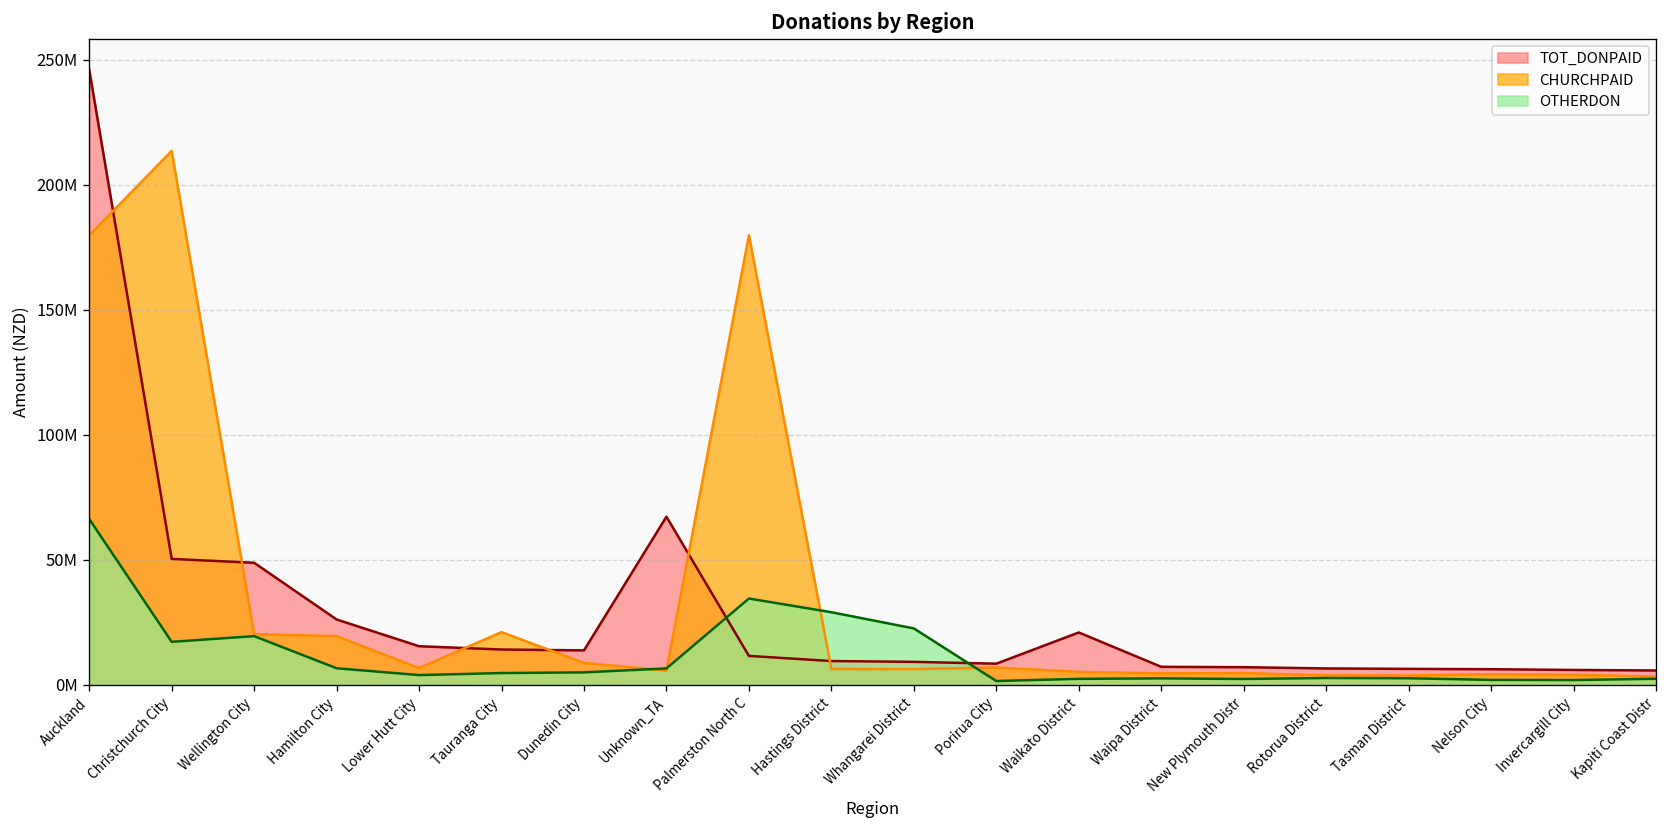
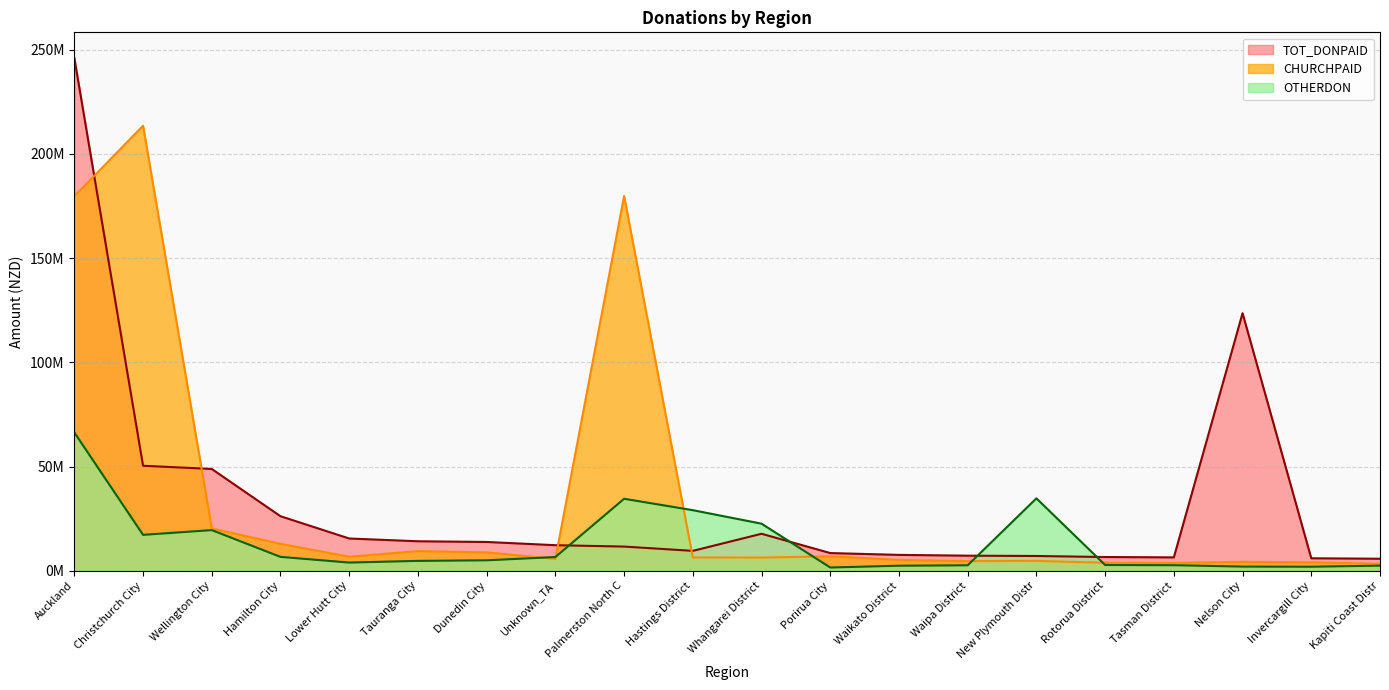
  {
    "TOT_DONPAID": {
      "Auckland": 246000000,
      "Christchurch City": 50000000,
      "Wellington City": 49000000,
      "Hamilton City": 26000000,
      "Lower Hutt City": 15000000,
      "Tauranga City": 14000000,
      "Dunedin City": 14000000,
-     "Unknown_TA": 67000000,
+     "Unknown_TA": 12000000,
      "Palmerston North C": 12000000,
      "Hastings District": 10000000,
-     "Whangarei District": 9000000,
+     "Whangarei District": 18000000,
      "Porirua City": 8000000,
-     "Waikato District": 21000000,
+     "Waikato District": 8000000,
      "Waipa District": 7000000,
      "New Plymouth Distr": 7000000,
      "Rotorua District": 7000000,
      "Tasman District": 6000000,
-     "Nelson City": 6000000,
+     "Nelson City": 124000000,
      "Invercargill City": 6000000,
      "Kapiti Coast Distr": 6000000
    },
    "CHURCHPAID": {
      "Auckland": 180000000,
      "Christchurch City": 214000000,
-     "Hamilton City": 20000000,
+     "Hamilton City": 13000000,
      "Lower Hutt City": 7000000,
-     "Tauranga City": 21000000,
+     "Tauranga City": 9000000,
      "Dunedin City": 9000000,
      "Palmerston North C": 180000000,
      "Hastings District": 6000000,
      "Whangarei District": 6000000,
      "Porirua City": 7000000,
      "Waikato District": 5000000,
      "Waipa District": 5000000,
      "New Plymouth Distr": 5000000,
      "Nelson City": 4000000,
      "Invercargill City": 4000000
    },
    "OTHERDON": {
      "Auckland": 66000000,
      "Christchurch City": 17000000,
      "Hamilton City": 7000000,
      "Lower Hutt City": 4000000,
      "Tauranga City": 5000000,
      "Dunedin City": 5000000,
      "Palmerston North C": 35000000,
      "Hastings District": 29000000,
      "Whangarei District": 23000000,
      "Porirua City": 2000000,
      "Waikato District": 2000000,
      "Waipa District": 3000000,
-     "New Plymouth Distr": 2000000,
+     "New Plymouth Distr": 35000000,
      "Nelson City": 2000000,
      "Invercargill City": 2000000
    }
  }
